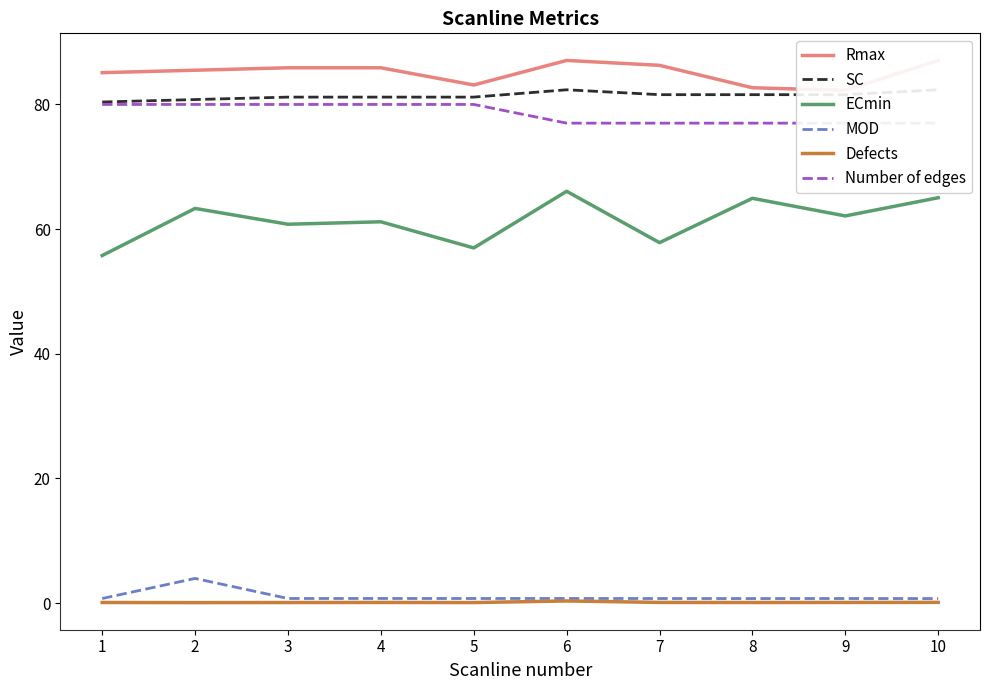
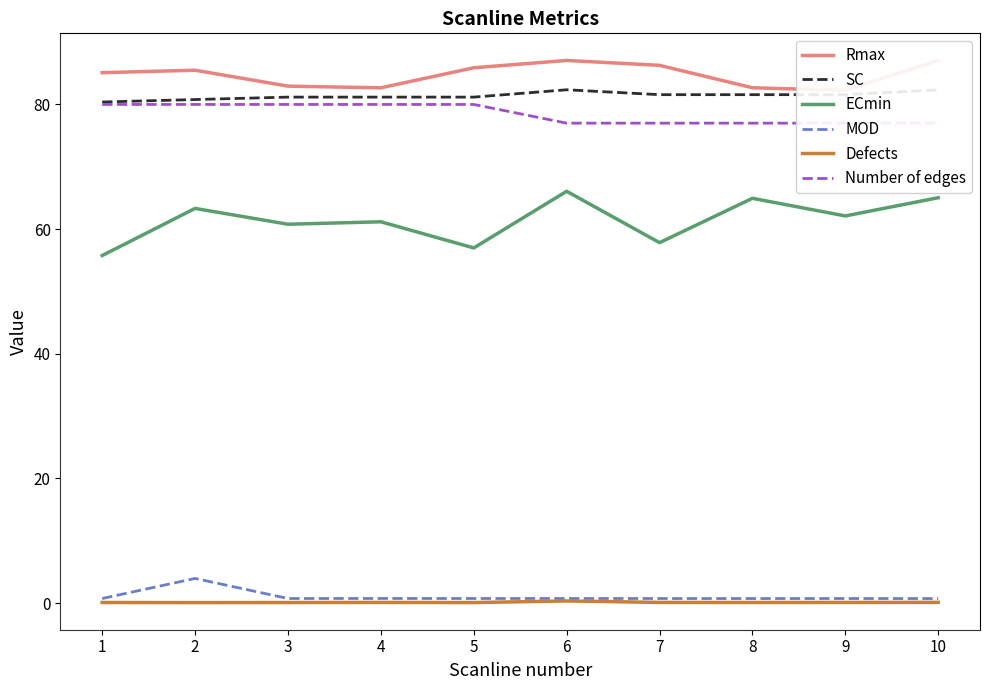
  {
    "Rmax": {
      "1": 85,
      "2": 85,
-     "3": 86,
-     "4": 86,
-     "5": 83,
+     "3": 83,
+     "4": 83,
+     "5": 86,
      "6": 87,
      "7": 86,
      "8": 83
    },
    "SC": {
      "2": 81,
      "3": 81,
      "4": 81,
      "5": 81,
      "6": 82,
      "7": 82,
      "8": 82
    },
    "ECmin": {
      "1": 56,
      "2": 63,
      "3": 61,
      "4": 61,
      "5": 57,
      "6": 66,
      "7": 58,
      "8": 65,
      "9": 62,
      "10": 65
    },
    "MOD": {
      "1": 1,
      "2": 4,
      "3": 1,
      "4": 1,
      "5": 1,
      "7": 1,
      "8": 1,
      "9": 1,
      "10": 1
    },
    "Defects": {
      "1": 0,
      "2": 0,
      "3": 0,
      "4": 0,
      "5": 0,
      "7": 0,
      "8": 0,
      "9": 0,
      "10": 0
    },
    "Number of edges": {
      "2": 80,
      "3": 80,
      "4": 80,
      "5": 80,
      "6": 77,
      "7": 77,
      "8": 77
    }
  }
